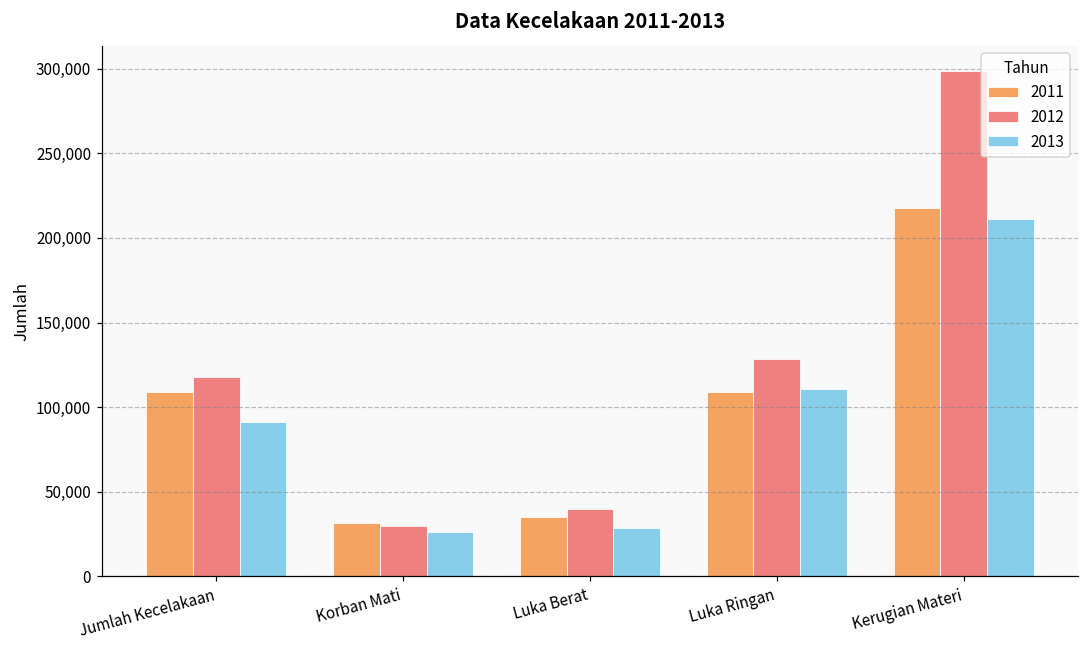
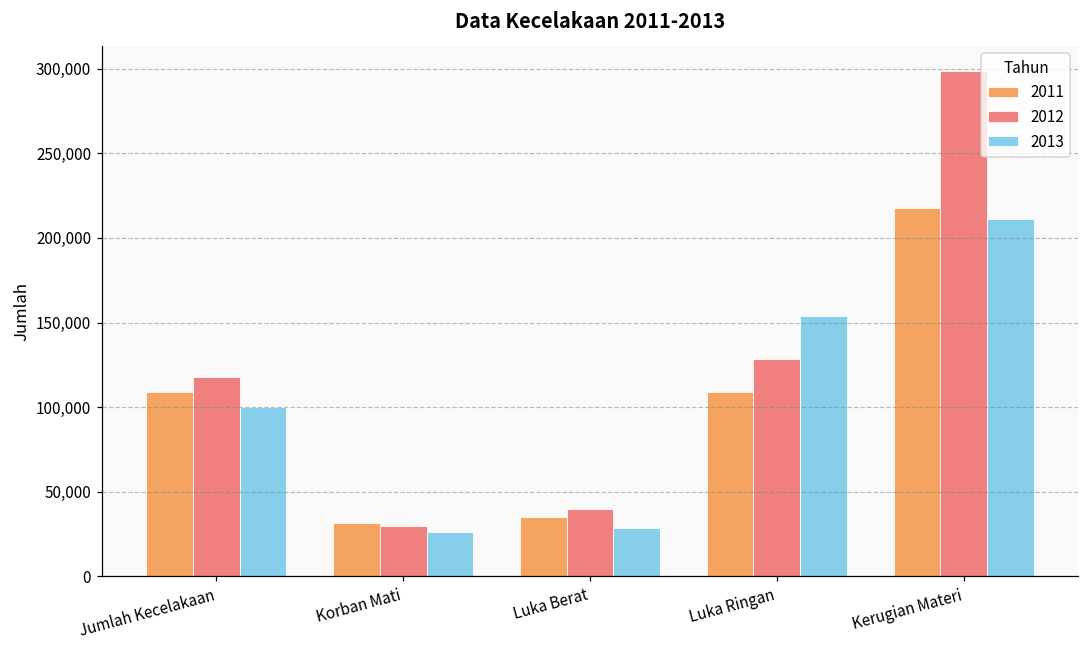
  {
    "2013": {
-     "Jumlah Kecelakaan": "91,000",
+     "Jumlah Kecelakaan": "100,000",
      "Korban Mati": "26,000",
      "Luka Berat": "28,000",
-     "Luka Ringan": "110,000",
+     "Luka Ringan": "154,000",
      "Kerugian Materi": "211,000"
    }
  }
